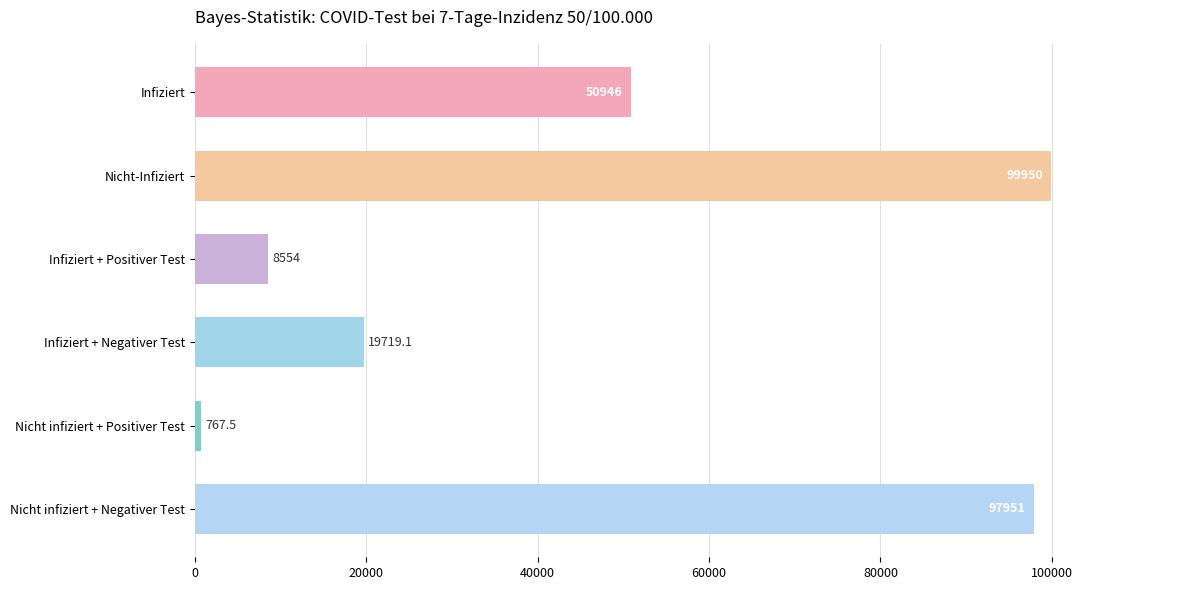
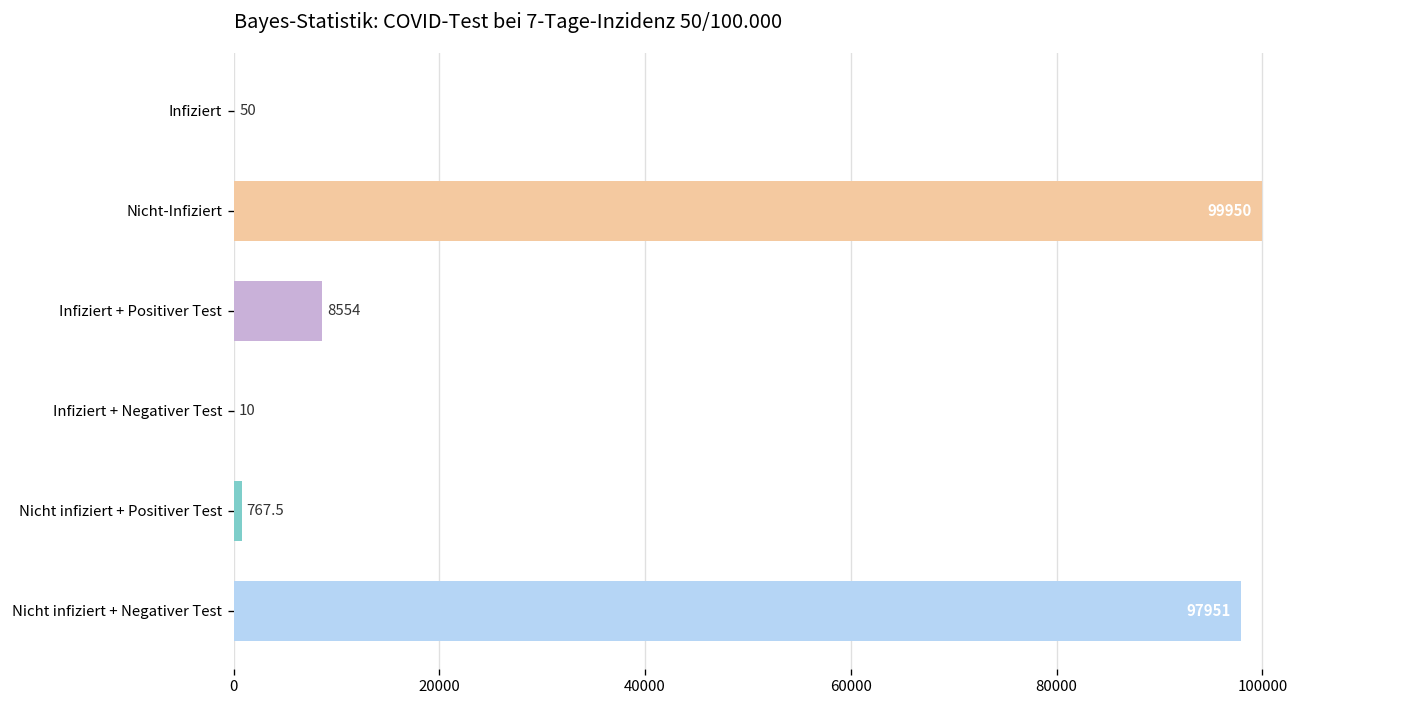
  {
-   "Infiziert": 50946,
+   "Infiziert": 50,
    "Nicht-Infiziert": 99950,
    "Infiziert + Positiver Test": 8554,
-   "Infiziert + Negativer Test": 19719.1,
+   "Infiziert + Negativer Test": 10,
    "Nicht infiziert + Positiver Test": 767.5,
    "Nicht infiziert + Negativer Test": 97951
  }
